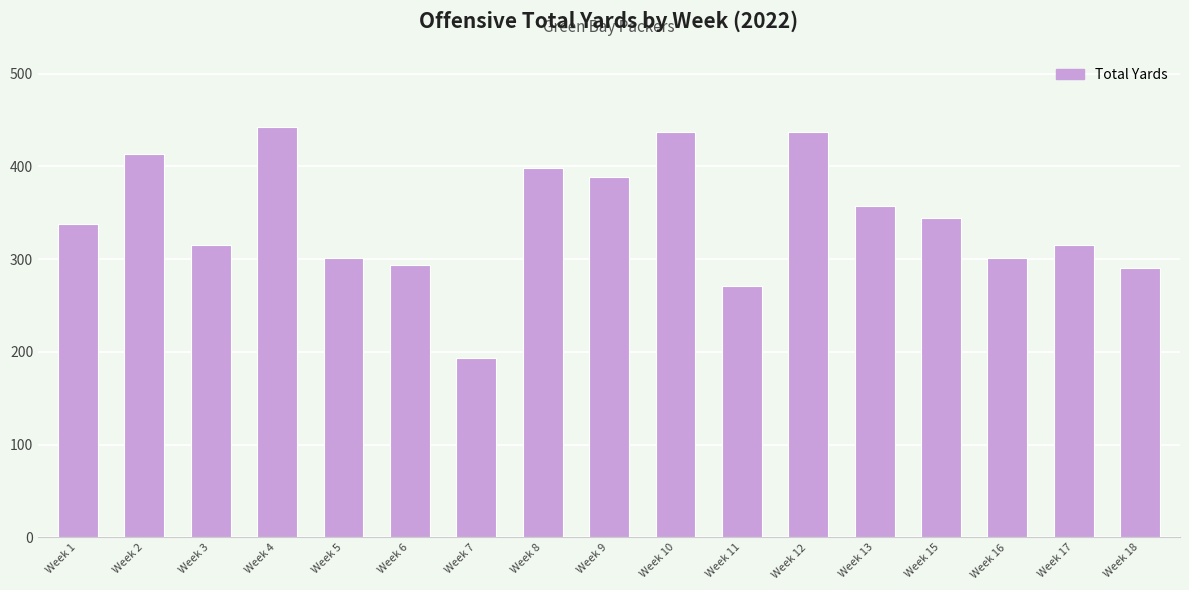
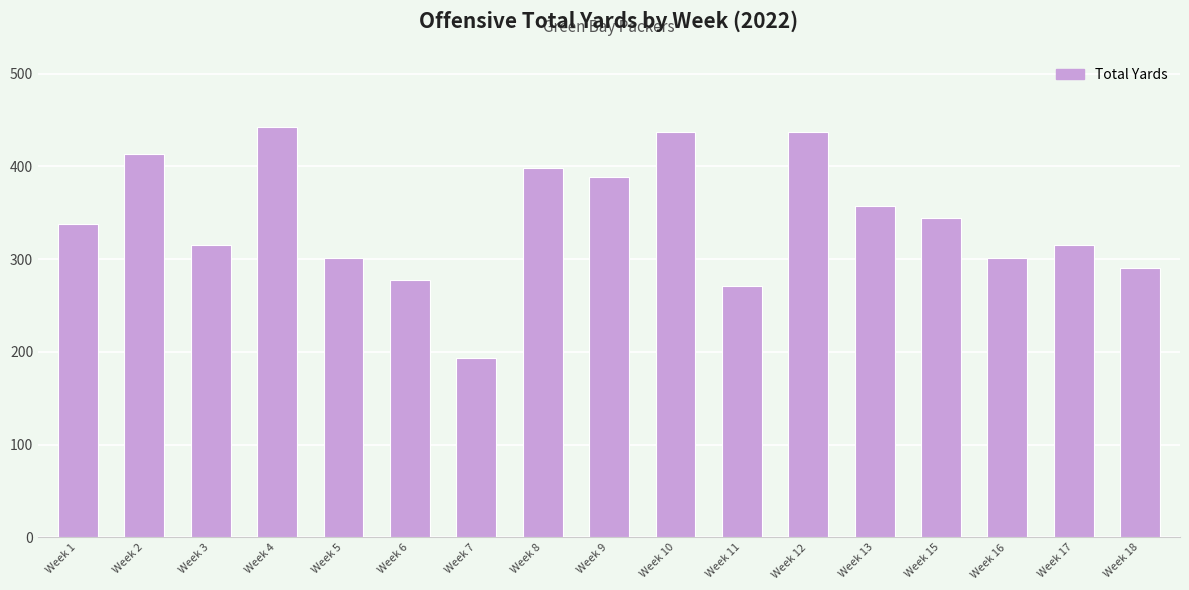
  {
    "Week 1": 340,
    "Week 2": 410,
    "Week 3": 320,
    "Week 4": 440,
    "Week 5": 300,
-   "Week 6": 290,
+   "Week 6": 280,
    "Week 7": 190,
    "Week 8": 400,
    "Week 9": 390,
    "Week 10": 440,
    "Week 11": 270,
    "Week 12": 440,
    "Week 13": 360,
    "Week 15": 350,
    "Week 16": 300,
    "Week 17": 320,
    "Week 18": 290
  }
